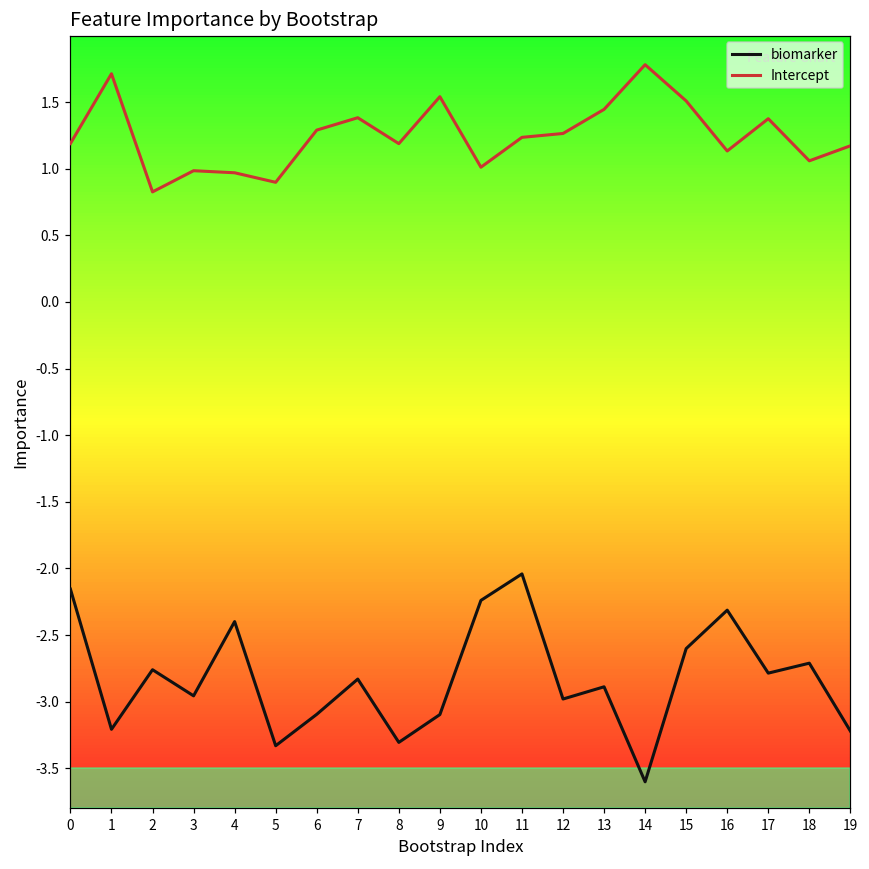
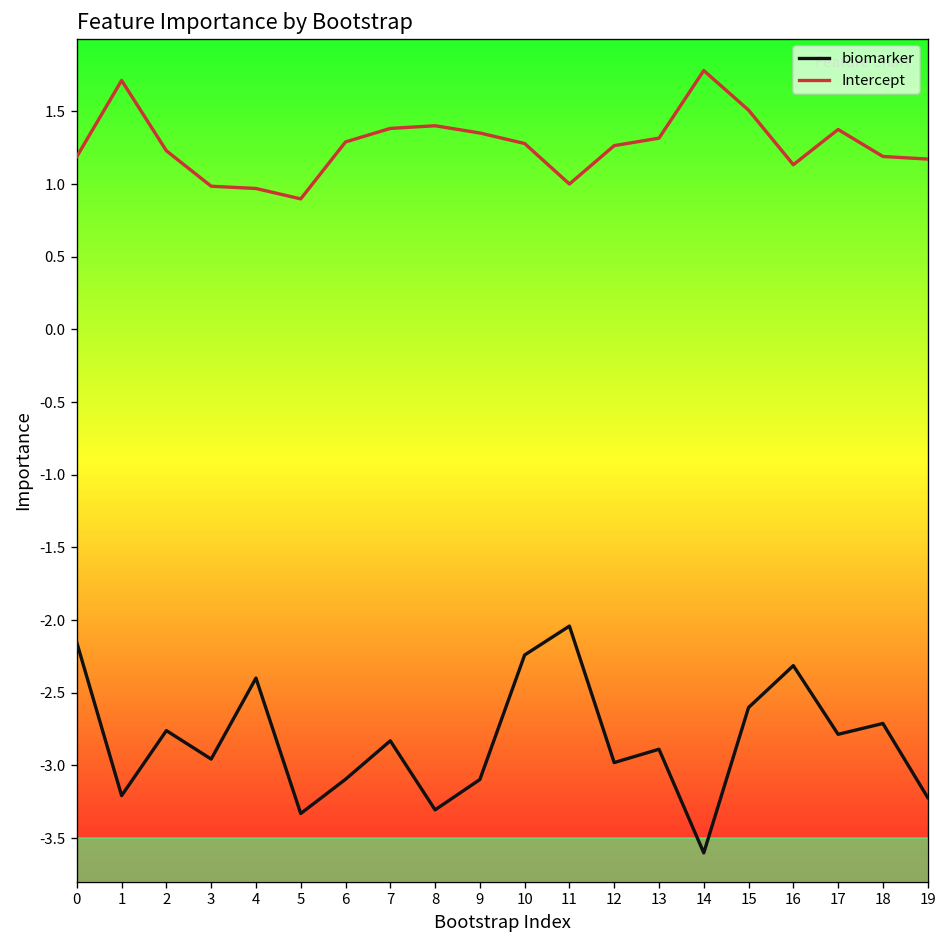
  {
    "biomarker": {
      "0": -2.16,
      "1": -3.21,
      "2": -2.76,
      "3": -2.96,
      "4": -2.40,
      "5": -3.33,
      "6": -3.10,
      "7": -2.83,
      "8": -3.31,
      "9": -3.10,
      "10": -2.24,
      "11": -2.04,
      "12": -2.98,
      "13": -2.89,
      "15": -2.60,
      "16": -2.31,
      "17": -2.79,
      "18": -2.71,
      "19": -3.22
    },
    "Intercept": {
      "0": 1.19,
      "1": 1.71,
-     "2": 0.83,
+     "2": 1.23,
      "3": 0.99,
      "4": 0.97,
      "5": 0.90,
      "6": 1.29,
      "7": 1.38,
-     "8": 1.19,
-     "9": 1.54,
-     "10": 1.01,
-     "11": 1.24,
+     "8": 1.40,
+     "9": 1.35,
+     "10": 1.28,
+     "11": 1.00,
      "12": 1.27,
-     "13": 1.45,
+     "13": 1.32,
      "14": 1.78,
      "15": 1.51,
      "16": 1.13,
      "17": 1.38,
-     "18": 1.06,
+     "18": 1.19,
      "19": 1.17
    }
  }
